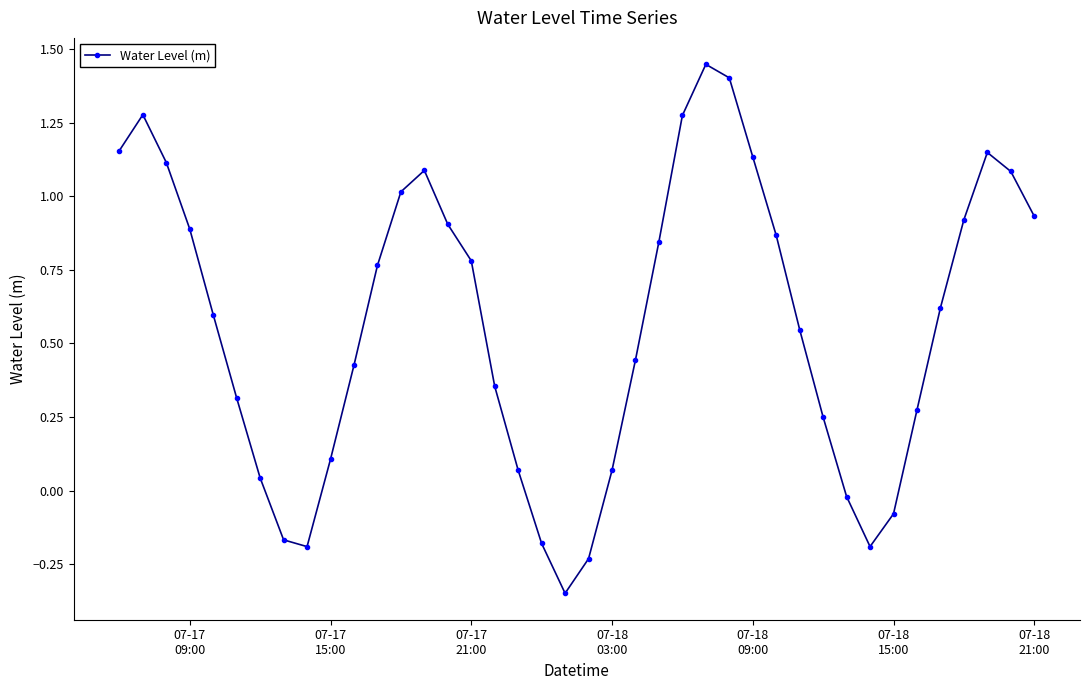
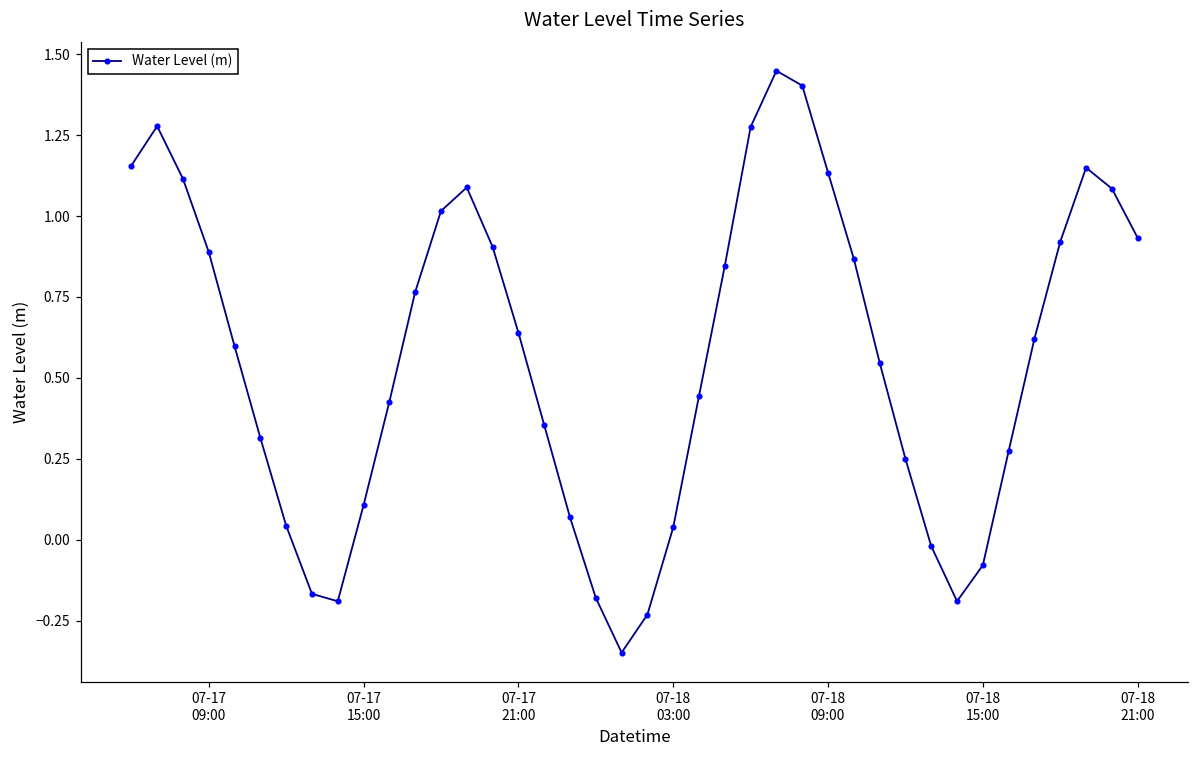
  {
    "07-17 09:00": 0.89,
    "07-17 15:00": 0.11,
-   "07-17 21:00": 0.78,
-   "07-18 03:00": 0.07,
+   "07-17 21:00": 0.64,
+   "07-18 03:00": 0.04,
    "07-18 09:00": 1.13,
    "07-18 15:00": -0.08,
    "07-18 21:00": 0.93
  }
